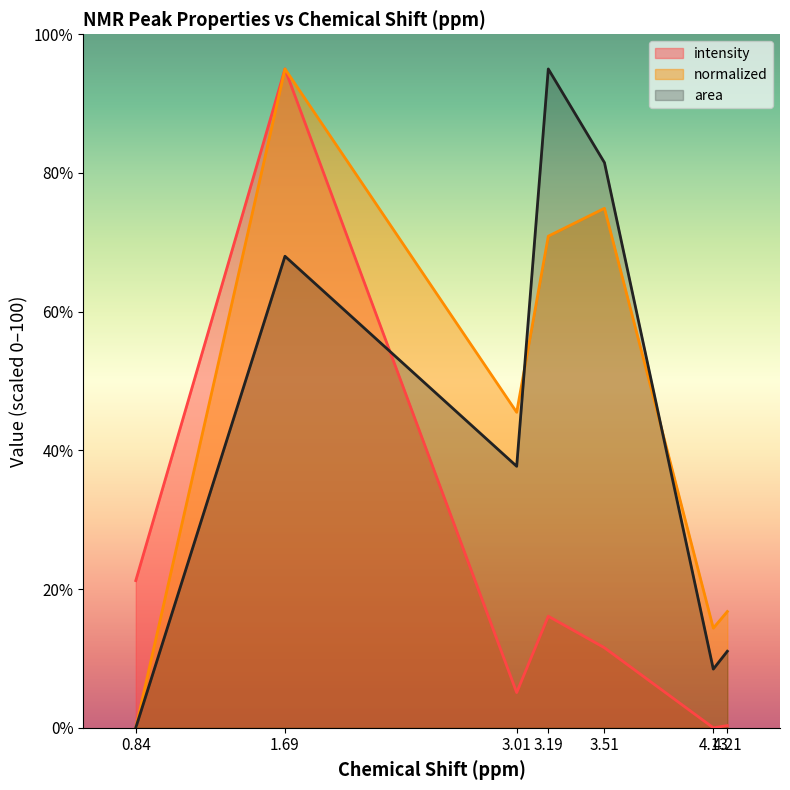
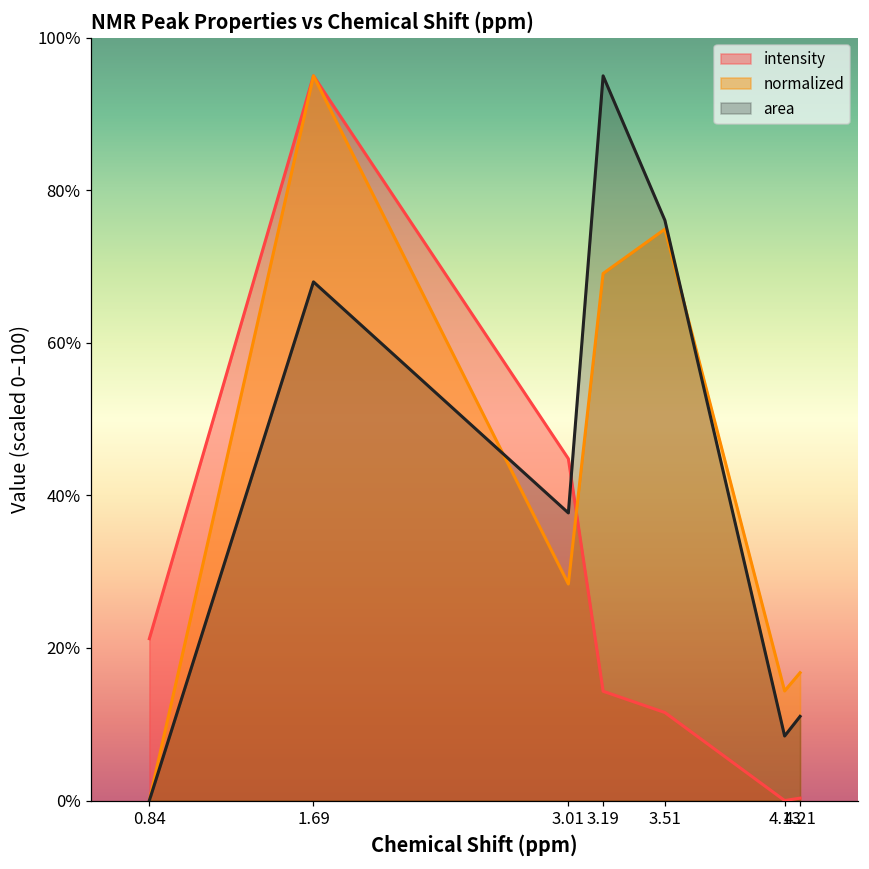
  {
    "intensity": {
      "0.84": "21%",
-     "3.01": "5%",
-     "3.19": "16%",
+     "3.01": "45%",
+     "3.19": "14%",
      "3.51": "12%"
    },
    "normalized": {
-     "3.01": "45%",
-     "3.19": "71%",
+     "3.01": "28%",
+     "3.19": "69%",
      "3.51": "75%"
    },
    "area": {
      "1.69": "68%",
      "3.01": "38%",
      "3.19": "95%",
-     "3.51": "81%"
+     "3.51": "76%"
    }
  }
